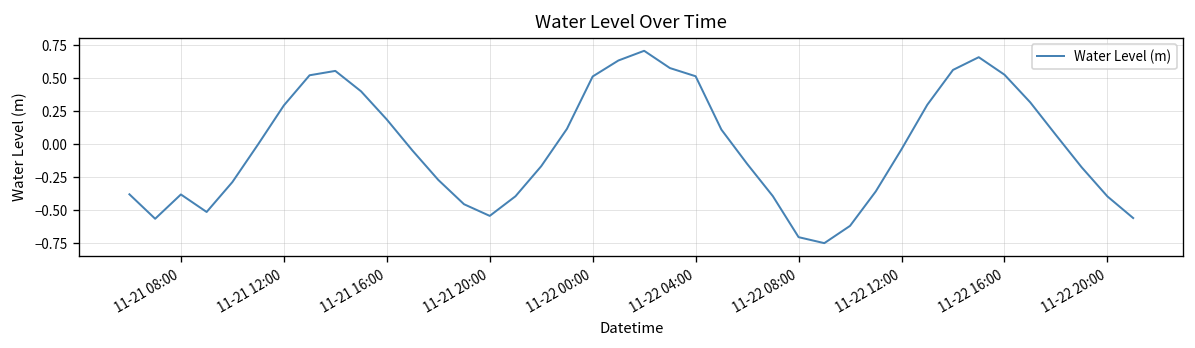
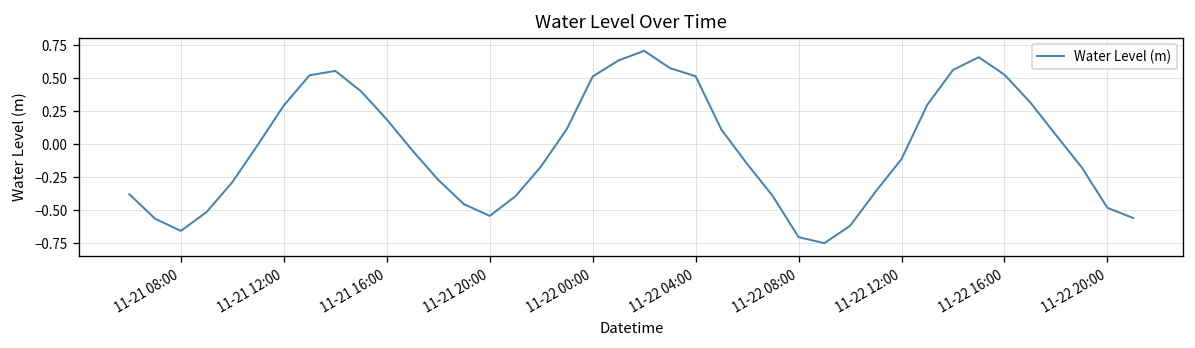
  {
-   "11-21 08:00": -0.38,
+   "11-21 08:00": -0.66,
    "11-21 12:00": 0.29,
    "11-21 16:00": 0.19,
    "11-21 20:00": -0.54,
    "11-22 00:00": 0.51,
    "11-22 04:00": 0.52,
    "11-22 08:00": -0.70,
-   "11-22 12:00": -0.04,
+   "11-22 12:00": -0.11,
    "11-22 16:00": 0.53,
-   "11-22 20:00": -0.39
+   "11-22 20:00": -0.48
  }
